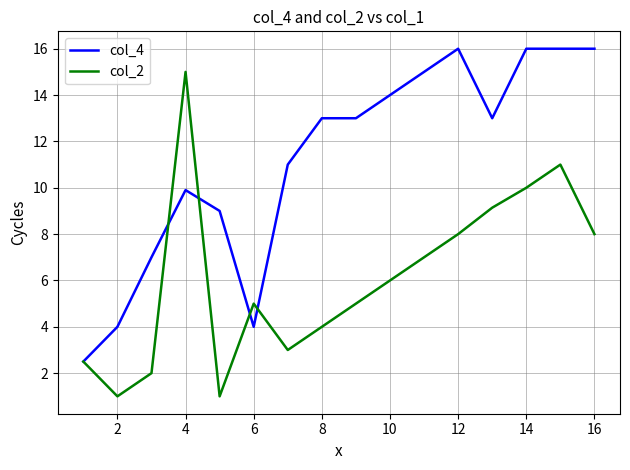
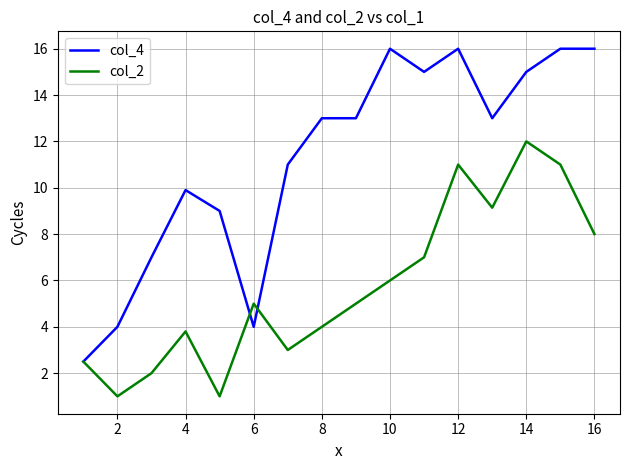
  {
    "col_4": {
      "2": 4,
      "4": 10,
      "6": 4,
      "8": 13,
-     "10": 14,
+     "10": 16,
      "12": 16,
-     "14": 16,
+     "14": 15,
      "16": 16
    },
    "col_2": {
      "2": 1.0,
-     "4": 15.0,
+     "4": 3.8,
      "6": 5.0,
      "8": 4.0,
      "10": 6.0,
-     "12": 8,
-     "14": 10,
+     "12": 11,
+     "14": 12,
      "16": 8.0
    }
  }
